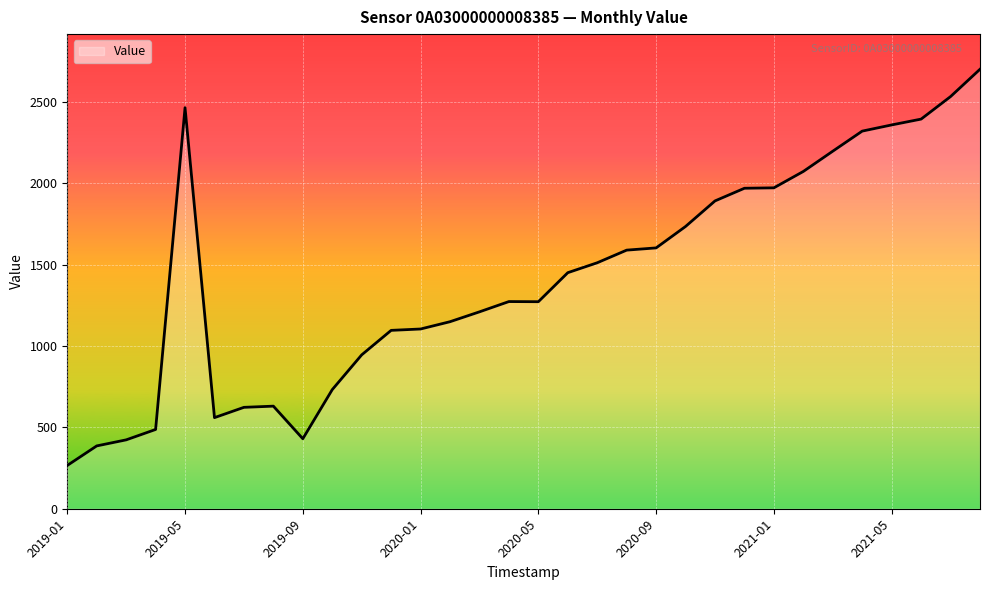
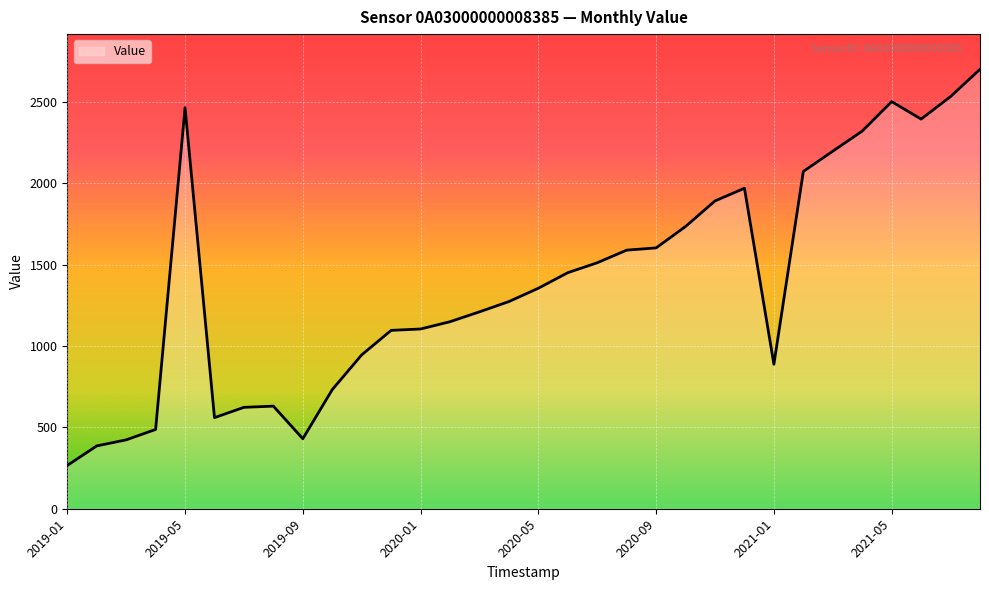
  {
    "2019-01": 270,
    "2019-05": 2460,
    "2019-09": 430,
    "2020-01": 1100,
-   "2020-05": 1270,
+   "2020-05": 1360,
    "2020-09": 1600,
-   "2021-01": 1970,
-   "2021-05": 2360
+   "2021-01": 890,
+   "2021-05": 2500
  }
